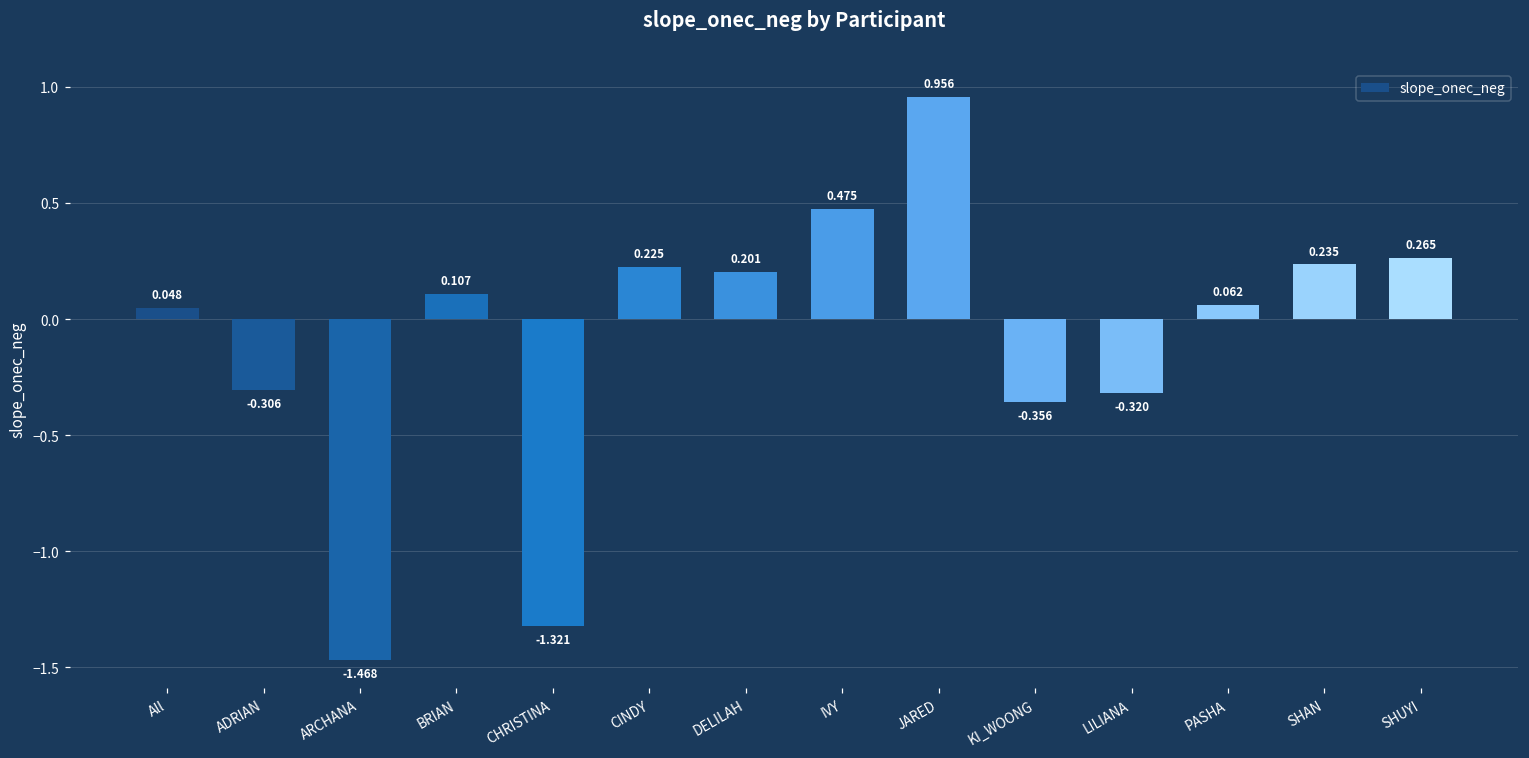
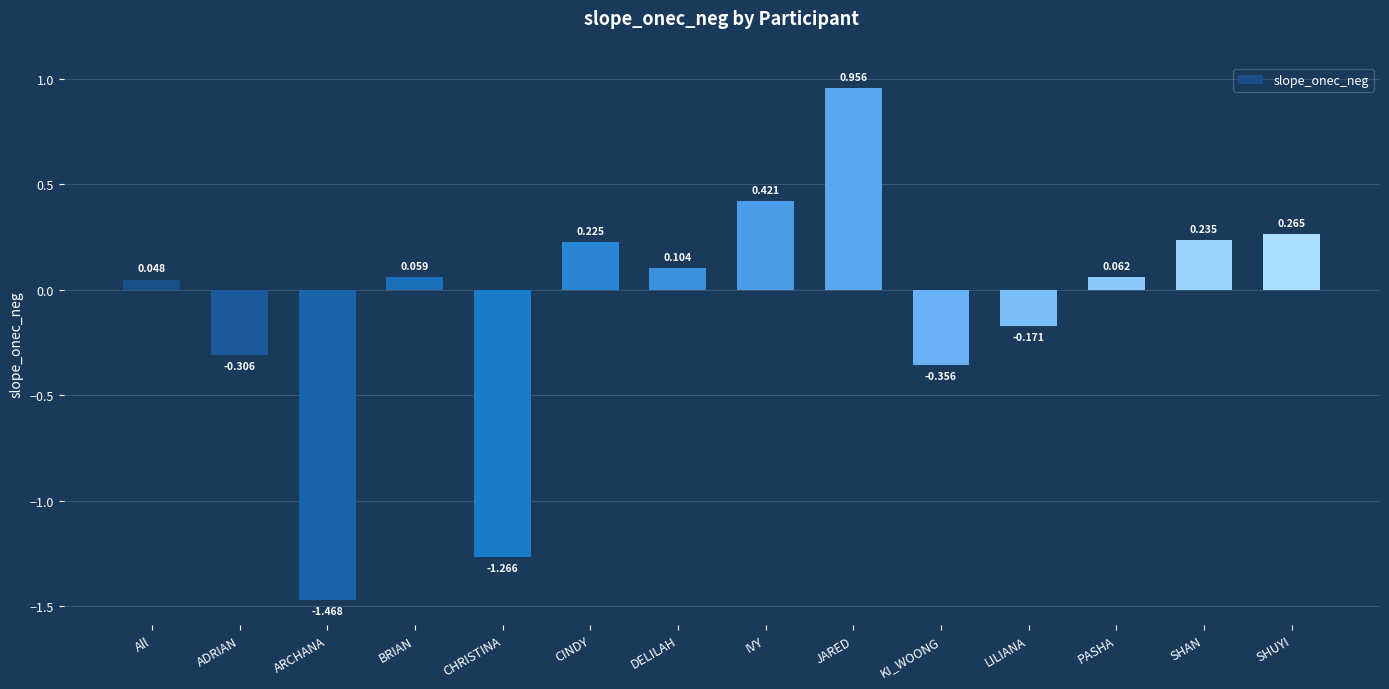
  {
    "All": 0.048,
    "ADRIAN": -0.306,
    "ARCHANA": -1.468,
-   "BRIAN": 0.107,
-   "CHRISTINA": -1.321,
+   "BRIAN": 0.059,
+   "CHRISTINA": -1.266,
    "CINDY": 0.225,
-   "DELILAH": 0.201,
-   "IVY": 0.475,
+   "DELILAH": 0.104,
+   "IVY": 0.421,
    "JARED": 0.956,
    "KI_WOONG": -0.356,
-   "LILIANA": -0.320,
+   "LILIANA": -0.171,
    "PASHA": 0.062,
    "SHAN": 0.235,
    "SHUYI": 0.265
  }
